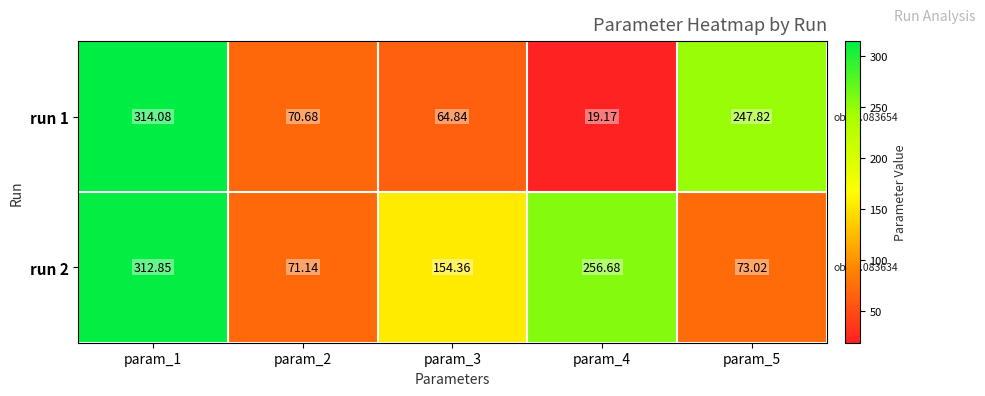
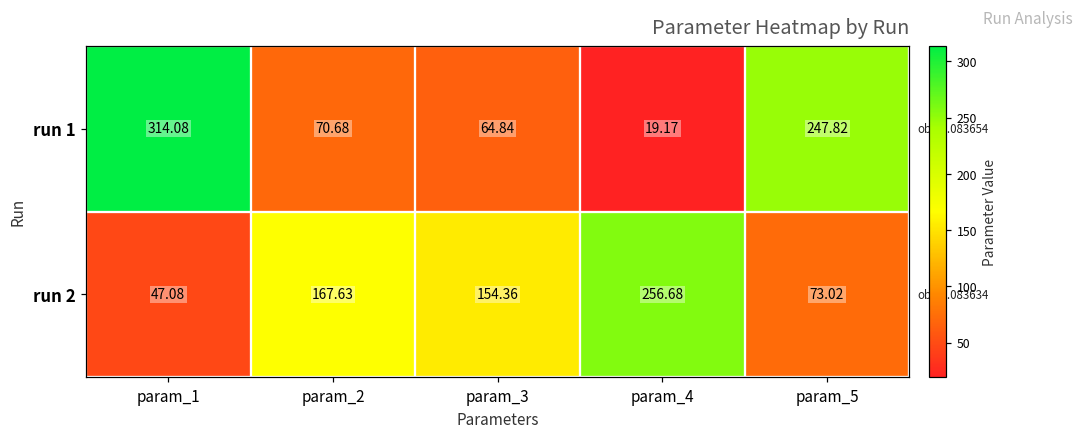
  {
    "run 2": {
-     "param_1": 312.85,
-     "param_2": 71.14
+     "param_1": 47.08,
+     "param_2": 167.63
    }
  }
